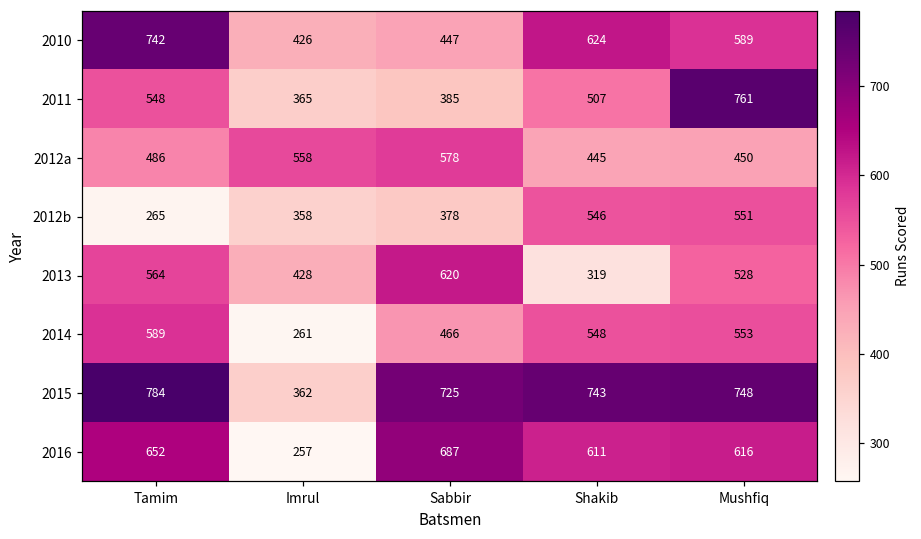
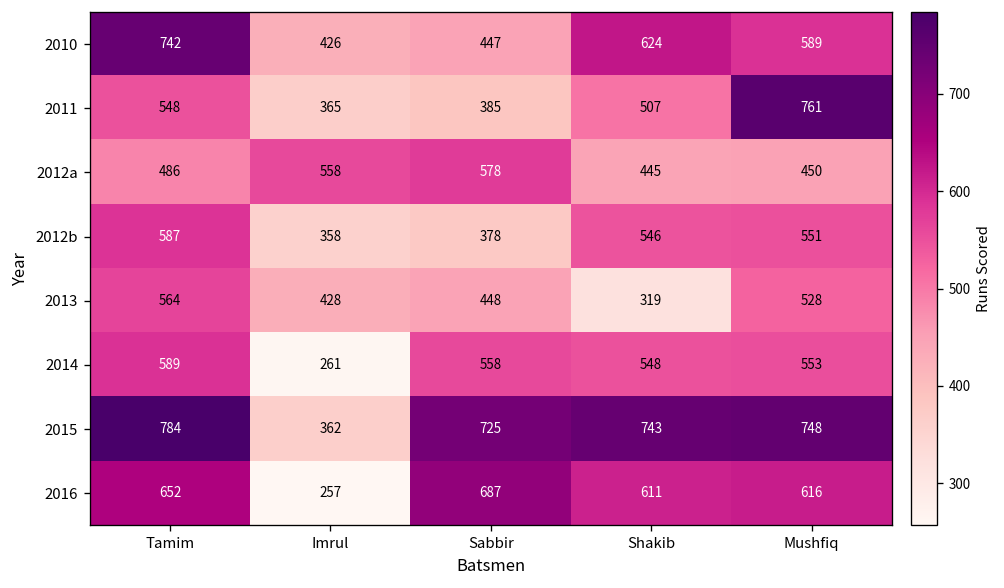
  {
    "2010": {
      "Tamim": 742,
      "Imrul": 426,
      "Sabbir": 447,
      "Shakib": 624,
      "Mushfiq": 589
    },
    "2011": {
      "Tamim": 548,
      "Imrul": 365,
      "Sabbir": 385,
      "Shakib": 507,
      "Mushfiq": 761
    },
    "2012a": {
      "Tamim": 486,
      "Imrul": 558,
      "Sabbir": 578,
      "Shakib": 445,
      "Mushfiq": 450
    },
    "2012b": {
-     "Tamim": 265,
+     "Tamim": 587,
      "Imrul": 358,
      "Sabbir": 378,
      "Shakib": 546,
      "Mushfiq": 551
    },
    "2013": {
      "Tamim": 564,
      "Imrul": 428,
-     "Sabbir": 620,
+     "Sabbir": 448,
      "Shakib": 319,
      "Mushfiq": 528
    },
    "2014": {
      "Tamim": 589,
      "Imrul": 261,
-     "Sabbir": 466,
+     "Sabbir": 558,
      "Shakib": 548,
      "Mushfiq": 553
    },
    "2015": {
      "Tamim": 784,
      "Imrul": 362,
      "Sabbir": 725,
      "Shakib": 743,
      "Mushfiq": 748
    },
    "2016": {
      "Tamim": 652,
      "Imrul": 257,
      "Sabbir": 687,
      "Shakib": 611,
      "Mushfiq": 616
    }
  }
